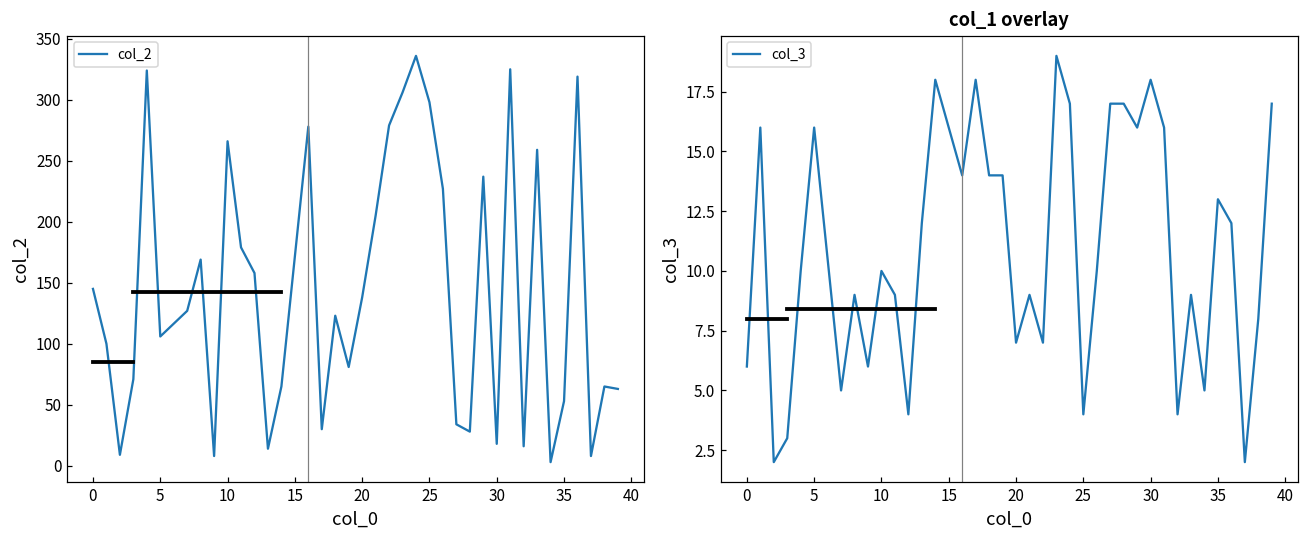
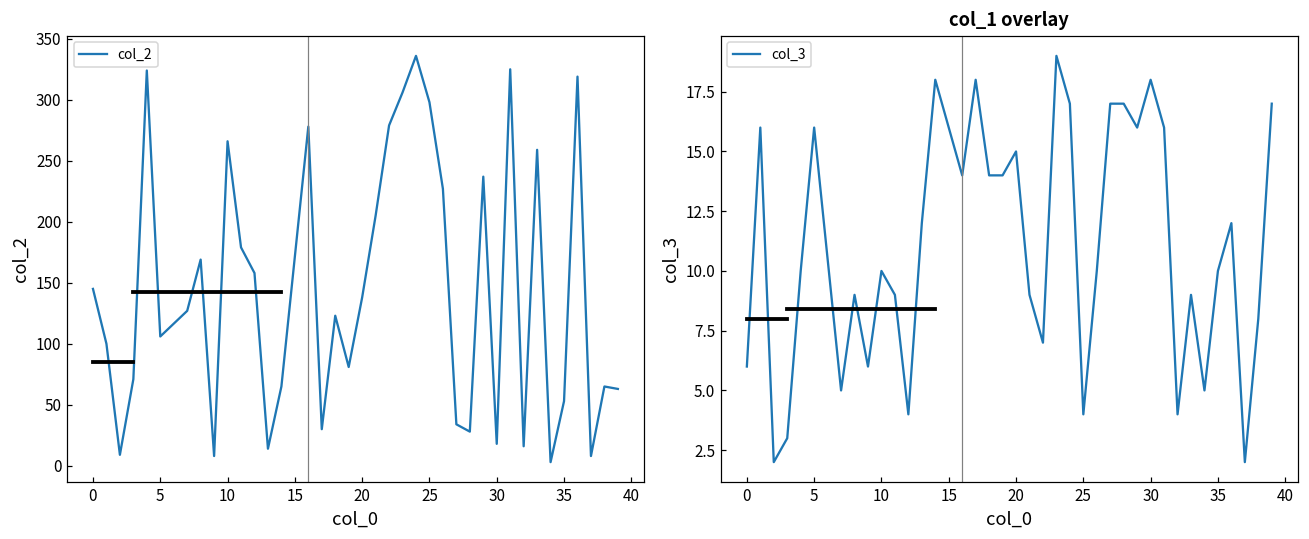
  {
    "col_1 overlay": {
      "col_3": {
        "0": 6,
        "5": 16,
        "10": 10,
-       "20": 7,
+       "20": 15,
        "25": 4,
        "30": 18,
-       "35": 13
+       "35": 10
      }
    }
  }
